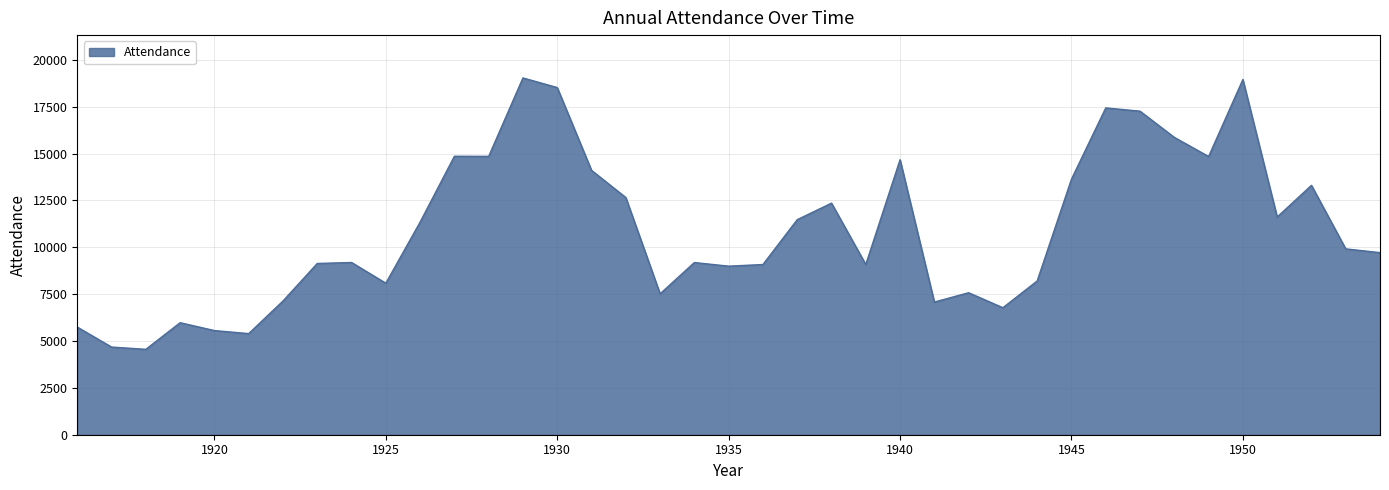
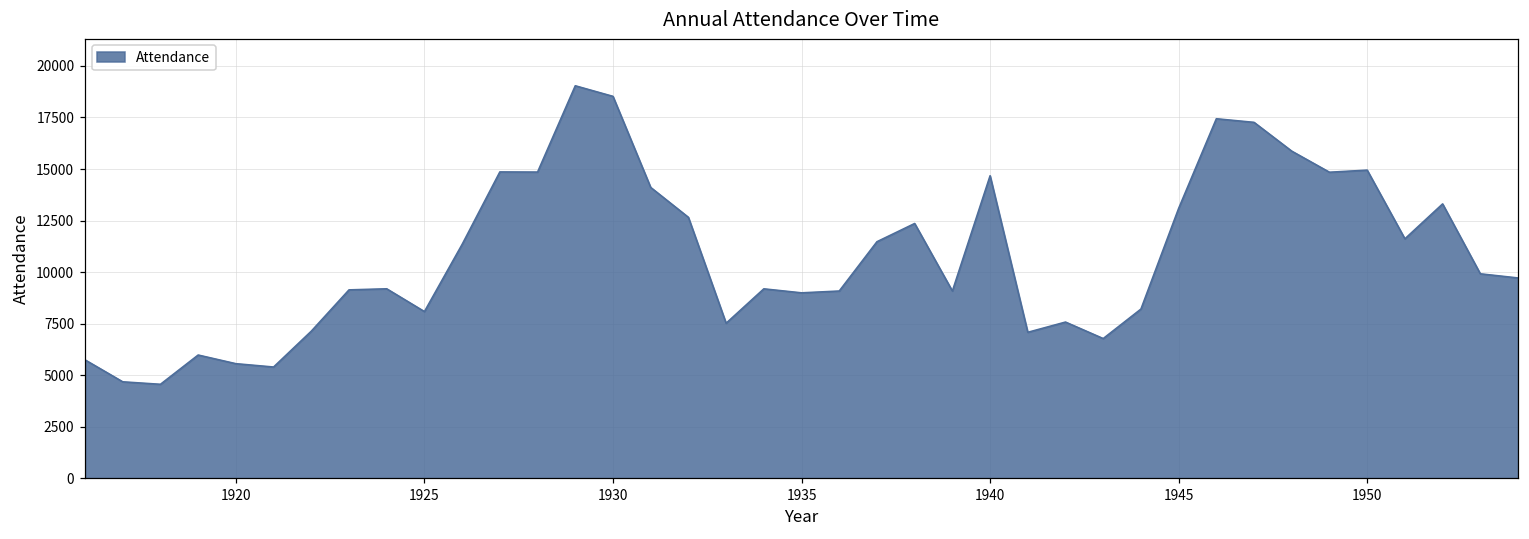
  {
    "1920": 5600,
    "1925": 8100,
    "1930": 18500,
    "1935": 9000,
    "1940": 14700,
-   "1945": 13600,
-   "1950": 19000
+   "1945": 13100,
+   "1950": 14900
  }
